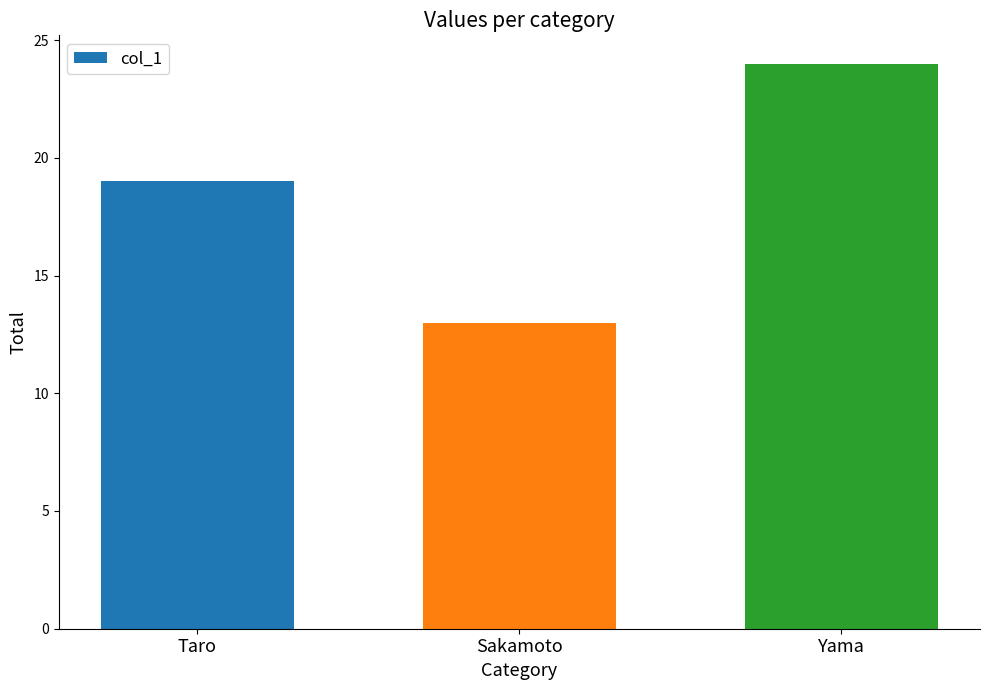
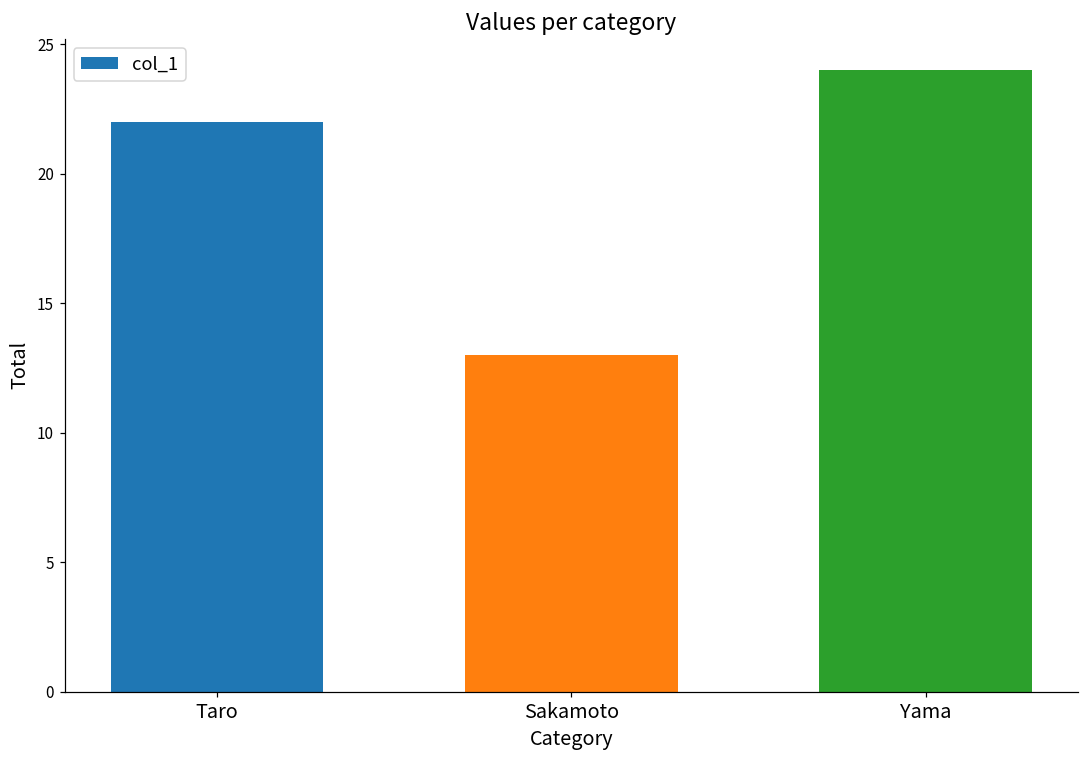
  {
-   "Taro": 19,
+   "Taro": 22,
    "Sakamoto": 13,
    "Yama": 24
  }
